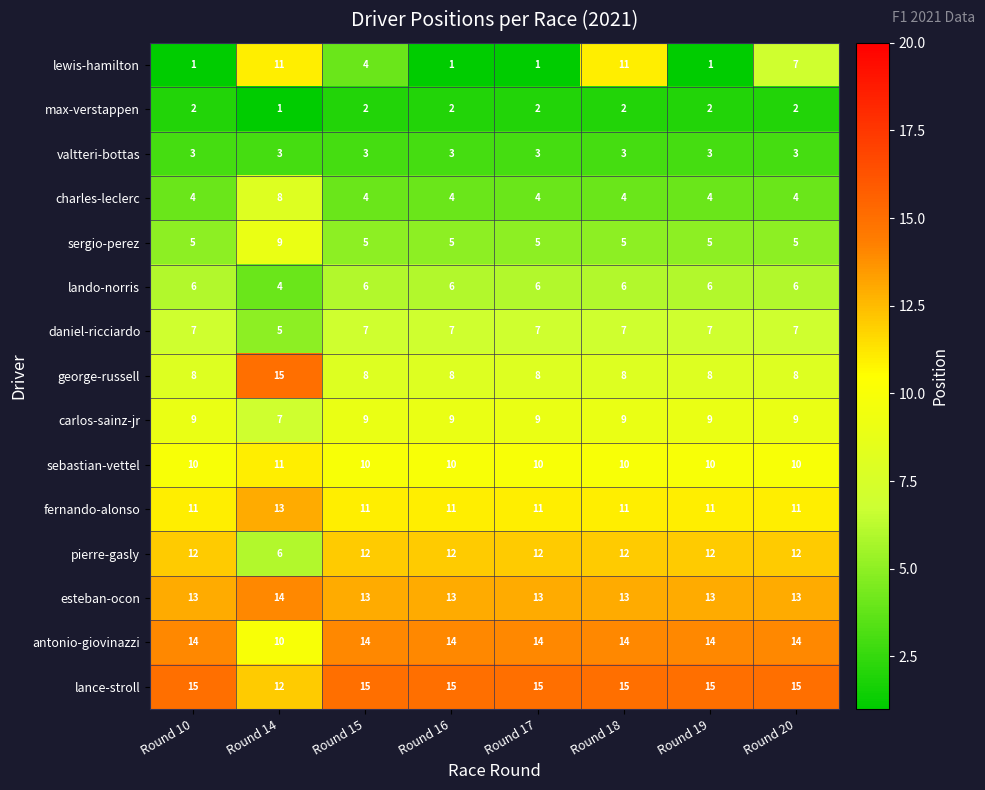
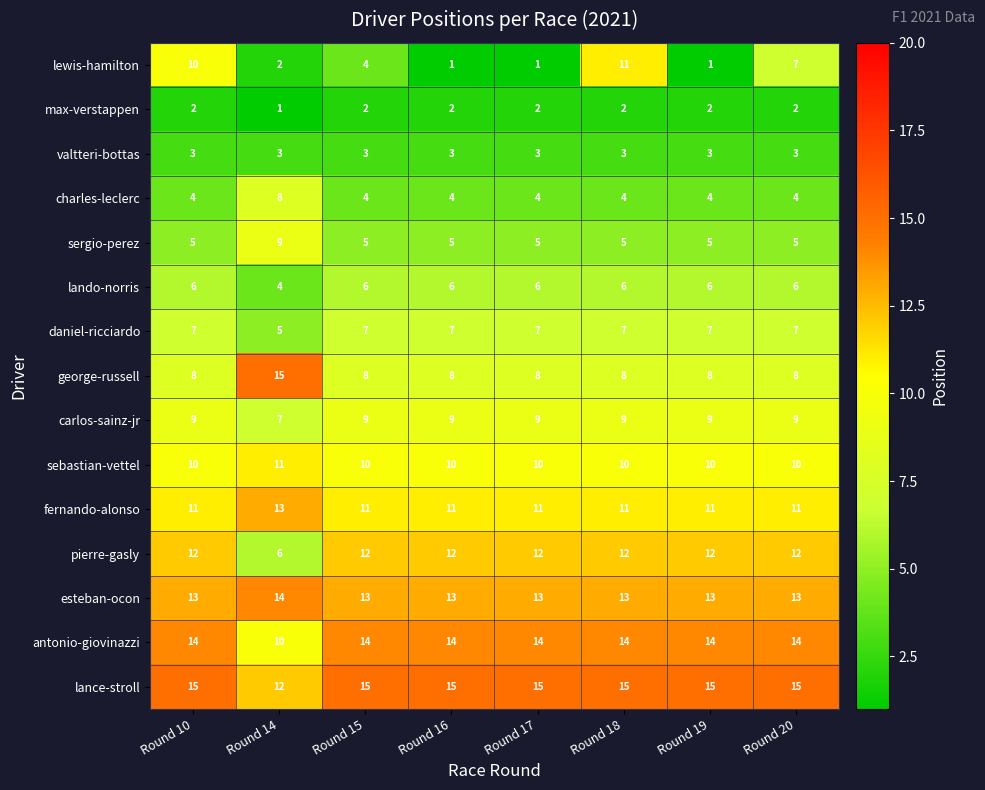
  {
    "lewis-hamilton": {
-     "Round 10": 1,
-     "Round 14": 11,
+     "Round 10": 10,
+     "Round 14": 2,
      "Round 15": 4,
      "Round 16": 1,
      "Round 17": 1,
      "Round 18": 11,
      "Round 19": 1,
      "Round 20": 7
    },
    "max-verstappen": {
      "Round 10": 2,
      "Round 14": 1,
      "Round 15": 2,
      "Round 16": 2,
      "Round 17": 2,
      "Round 18": 2,
      "Round 19": 2,
      "Round 20": 2
    },
    "valtteri-bottas": {
      "Round 10": 3,
      "Round 14": 3,
      "Round 15": 3,
      "Round 16": 3,
      "Round 17": 3,
      "Round 18": 3,
      "Round 19": 3,
      "Round 20": 3
    },
    "charles-leclerc": {
      "Round 10": 4,
      "Round 14": 8,
      "Round 15": 4,
      "Round 16": 4,
      "Round 17": 4,
      "Round 18": 4,
      "Round 19": 4,
      "Round 20": 4
    },
    "sergio-perez": {
      "Round 10": 5,
      "Round 14": 9,
      "Round 15": 5,
      "Round 16": 5,
      "Round 17": 5,
      "Round 18": 5,
      "Round 19": 5,
      "Round 20": 5
    },
    "lando-norris": {
      "Round 10": 6,
      "Round 14": 4,
      "Round 15": 6,
      "Round 16": 6,
      "Round 17": 6,
      "Round 18": 6,
      "Round 19": 6,
      "Round 20": 6
    },
    "daniel-ricciardo": {
      "Round 10": 7,
      "Round 14": 5,
      "Round 15": 7,
      "Round 16": 7,
      "Round 17": 7,
      "Round 18": 7,
      "Round 19": 7,
      "Round 20": 7
    },
    "george-russell": {
      "Round 10": 8,
      "Round 14": 15,
      "Round 15": 8,
      "Round 16": 8,
      "Round 17": 8,
      "Round 18": 8,
      "Round 19": 8,
      "Round 20": 8
    },
    "carlos-sainz-jr": {
      "Round 10": 9,
      "Round 14": 7,
      "Round 15": 9,
      "Round 16": 9,
      "Round 17": 9,
      "Round 18": 9,
      "Round 19": 9,
      "Round 20": 9
    },
    "sebastian-vettel": {
      "Round 10": 10,
      "Round 14": 11,
      "Round 15": 10,
      "Round 16": 10,
      "Round 17": 10,
      "Round 18": 10,
      "Round 19": 10,
      "Round 20": 10
    },
    "fernando-alonso": {
      "Round 10": 11,
      "Round 14": 13,
      "Round 15": 11,
      "Round 16": 11,
      "Round 17": 11,
      "Round 18": 11,
      "Round 19": 11,
      "Round 20": 11
    },
    "pierre-gasly": {
      "Round 10": 12,
      "Round 14": 6,
      "Round 15": 12,
      "Round 16": 12,
      "Round 17": 12,
      "Round 18": 12,
      "Round 19": 12,
      "Round 20": 12
    },
    "esteban-ocon": {
      "Round 10": 13,
      "Round 14": 14,
      "Round 15": 13,
      "Round 16": 13,
      "Round 17": 13,
      "Round 18": 13,
      "Round 19": 13,
      "Round 20": 13
    },
    "antonio-giovinazzi": {
      "Round 10": 14,
      "Round 14": 10,
      "Round 15": 14,
      "Round 16": 14,
      "Round 17": 14,
      "Round 18": 14,
      "Round 19": 14,
      "Round 20": 14
    },
    "lance-stroll": {
      "Round 10": 15,
      "Round 14": 12,
      "Round 15": 15,
      "Round 16": 15,
      "Round 17": 15,
      "Round 18": 15,
      "Round 19": 15,
      "Round 20": 15
    }
  }
